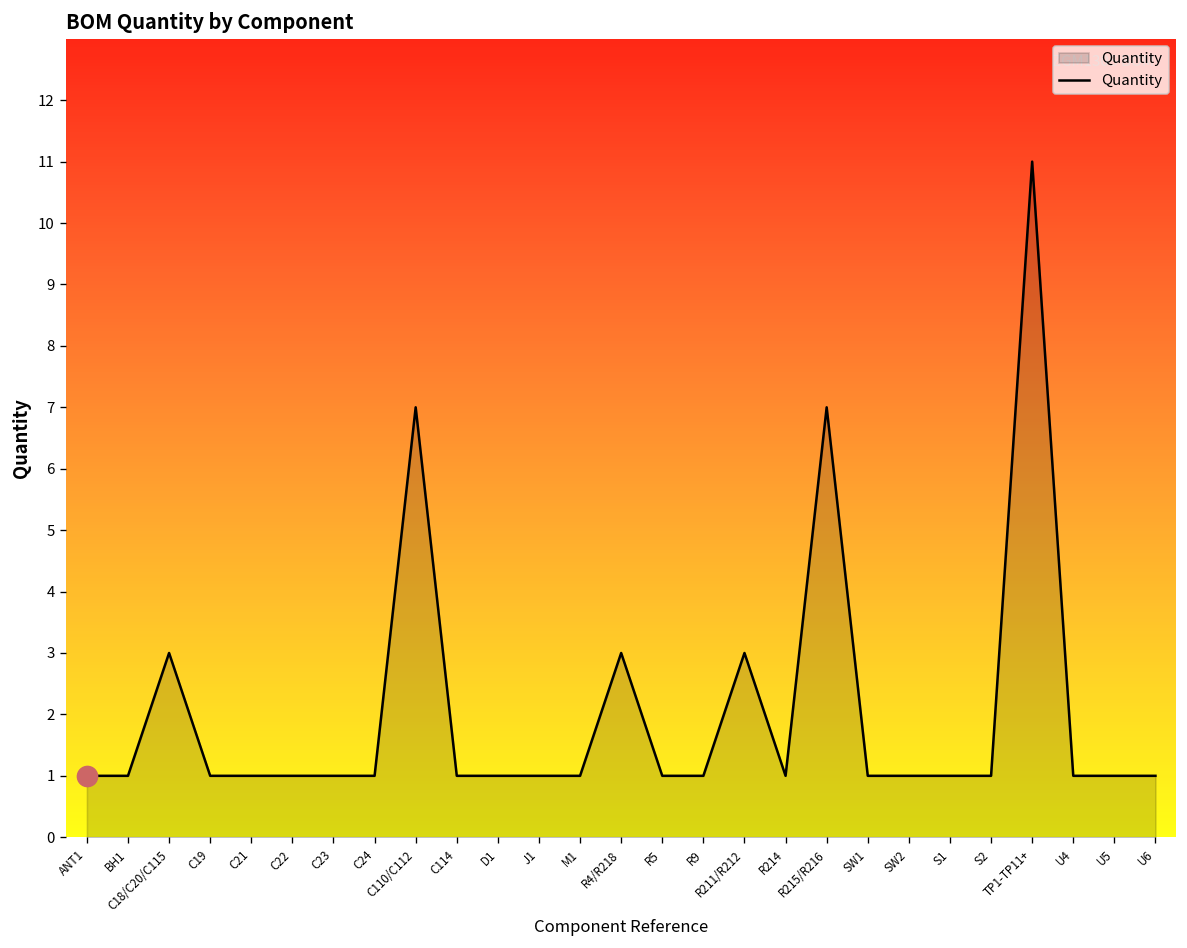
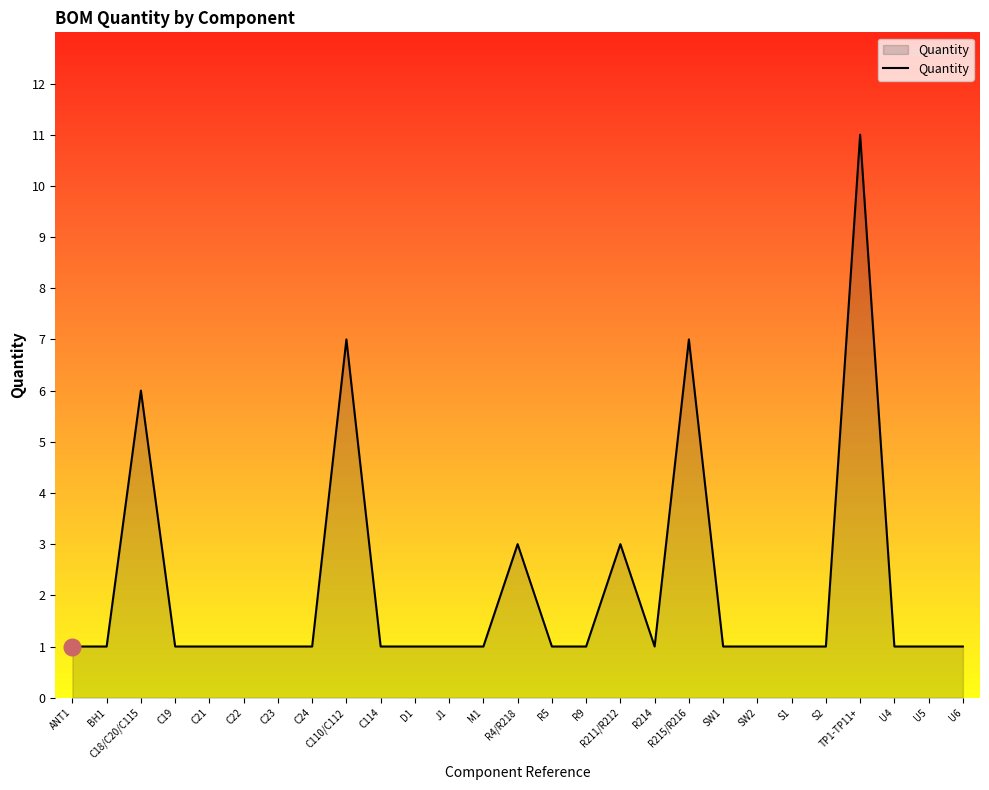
  {
    "Quantity": {
      "BH1": 1,
-     "C18/C20/C115": 3,
+     "C18/C20/C115": 6,
      "C19": 1,
      "C21": 1,
      "C22": 1,
      "C23": 1,
      "C24": 1,
      "C110/C112": 7,
      "C114": 1,
      "D1": 1,
      "J1": 1,
      "M1": 1,
      "R4/R218": 3,
      "R5": 1,
      "R9": 1,
      "R211/R212": 3,
      "R214": 1,
      "R215/R216": 7,
      "SW1": 1,
      "SW2": 1,
      "S1": 1,
      "S2": 1,
      "TP1-TP11+": 11,
      "U4": 1,
      "U5": 1,
      "U6": 1
    }
  }
